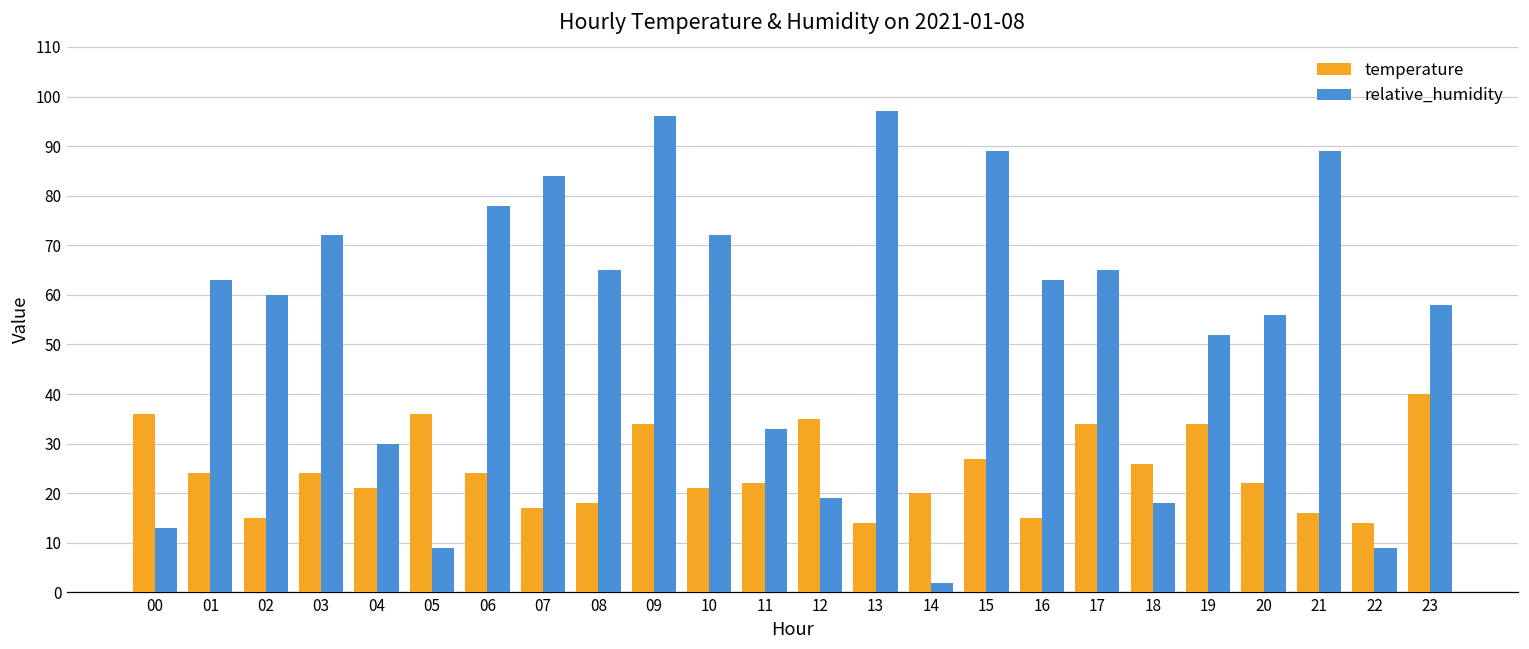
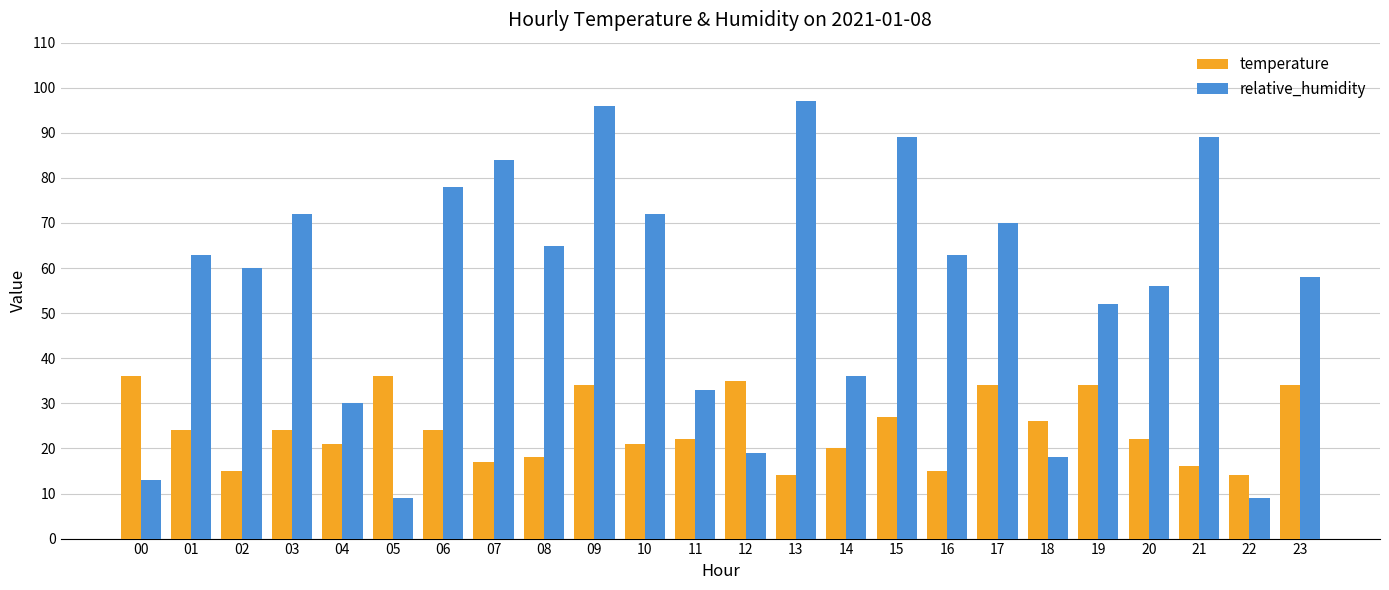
  {
    "temperature": {
      "00": 36,
      "01": 24,
      "02": 15,
      "03": 24,
      "04": 21,
      "05": 36,
      "06": 24,
      "07": 17,
      "08": 18,
      "09": 34,
      "10": 21,
      "11": 22,
      "12": 35,
      "13": 14,
      "14": 20,
      "15": 27,
      "16": 15,
      "17": 34,
      "18": 26,
      "19": 34,
      "20": 22,
      "21": 16,
      "22": 14,
-     "23": 40
+     "23": 34
    },
    "relative_humidity": {
      "00": 13,
      "01": 63,
      "02": 60,
      "03": 72,
      "04": 30,
      "05": 9,
      "06": 78,
      "07": 84,
      "08": 65,
      "09": 96,
      "10": 72,
      "11": 33,
      "12": 19,
      "13": 97,
-     "14": 2,
+     "14": 36,
      "15": 89,
      "16": 63,
-     "17": 65,
+     "17": 70,
      "18": 18,
      "19": 52,
      "20": 56,
      "21": 89,
      "22": 9,
      "23": 58
    }
  }
